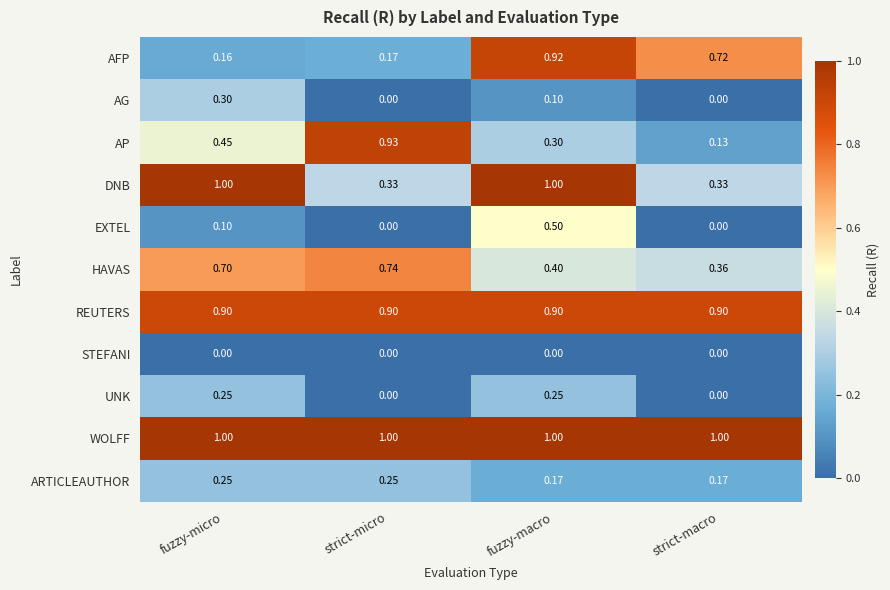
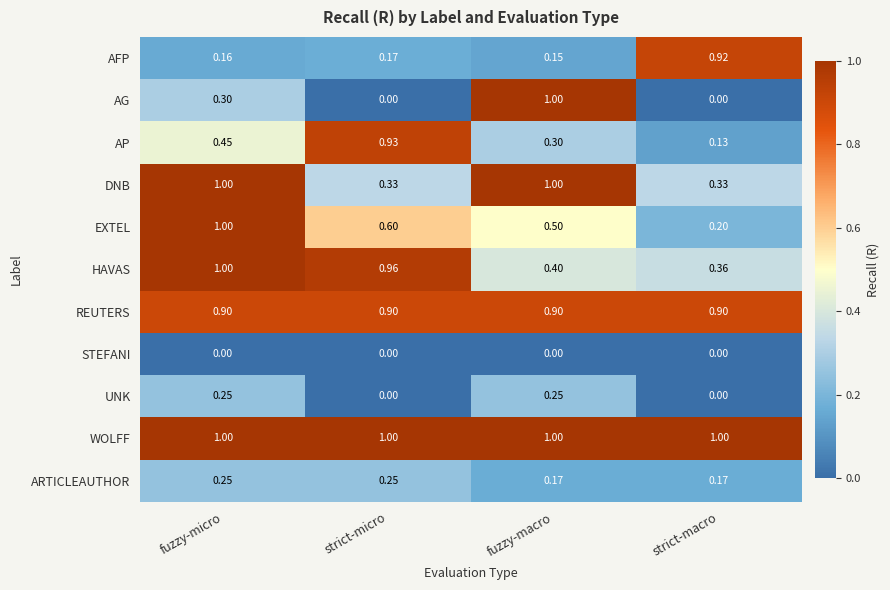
  {
    "AFP": {
      "fuzzy-micro": 0.16,
      "strict-micro": 0.17,
-     "fuzzy-macro": 0.92,
-     "strict-macro": 0.72
+     "fuzzy-macro": 0.15,
+     "strict-macro": 0.92
    },
    "AG": {
      "fuzzy-micro": 0.30,
      "strict-micro": 0.00,
-     "fuzzy-macro": 0.10,
+     "fuzzy-macro": 1.00,
      "strict-macro": 0.00
    },
    "AP": {
      "fuzzy-micro": 0.45,
      "strict-micro": 0.93,
      "fuzzy-macro": 0.30,
      "strict-macro": 0.13
    },
    "DNB": {
      "fuzzy-micro": 1.00,
      "strict-micro": 0.33,
      "fuzzy-macro": 1.00,
      "strict-macro": 0.33
    },
    "EXTEL": {
-     "fuzzy-micro": 0.10,
-     "strict-micro": 0.00,
+     "fuzzy-micro": 1.00,
+     "strict-micro": 0.60,
      "fuzzy-macro": 0.50,
-     "strict-macro": 0.00
+     "strict-macro": 0.20
    },
    "HAVAS": {
-     "fuzzy-micro": 0.70,
-     "strict-micro": 0.74,
+     "fuzzy-micro": 1.00,
+     "strict-micro": 0.96,
      "fuzzy-macro": 0.40,
      "strict-macro": 0.36
    },
    "REUTERS": {
      "fuzzy-micro": 0.90,
      "strict-micro": 0.90,
      "fuzzy-macro": 0.90,
      "strict-macro": 0.90
    },
    "STEFANI": {
      "fuzzy-micro": 0.00,
      "strict-micro": 0.00,
      "fuzzy-macro": 0.00,
      "strict-macro": 0.00
    },
    "UNK": {
      "fuzzy-micro": 0.25,
      "strict-micro": 0.00,
      "fuzzy-macro": 0.25,
      "strict-macro": 0.00
    },
    "WOLFF": {
      "fuzzy-micro": 1.00,
      "strict-micro": 1.00,
      "fuzzy-macro": 1.00,
      "strict-macro": 1.00
    },
    "ARTICLEAUTHOR": {
      "fuzzy-micro": 0.25,
      "strict-micro": 0.25,
      "fuzzy-macro": 0.17,
      "strict-macro": 0.17
    }
  }
